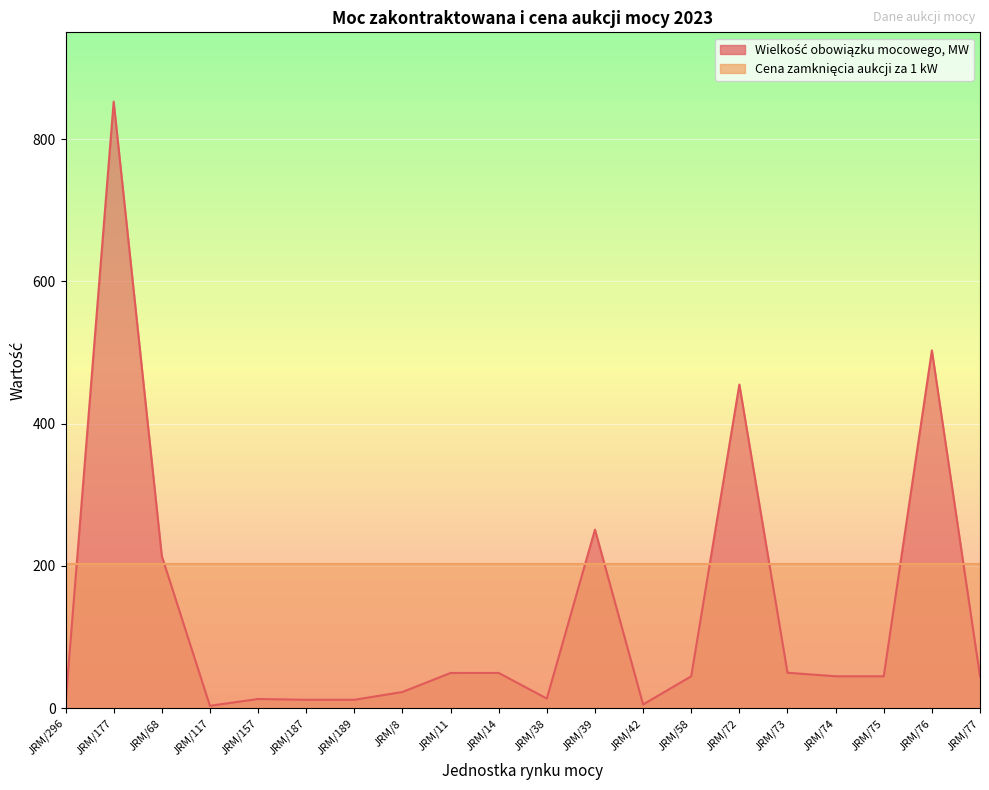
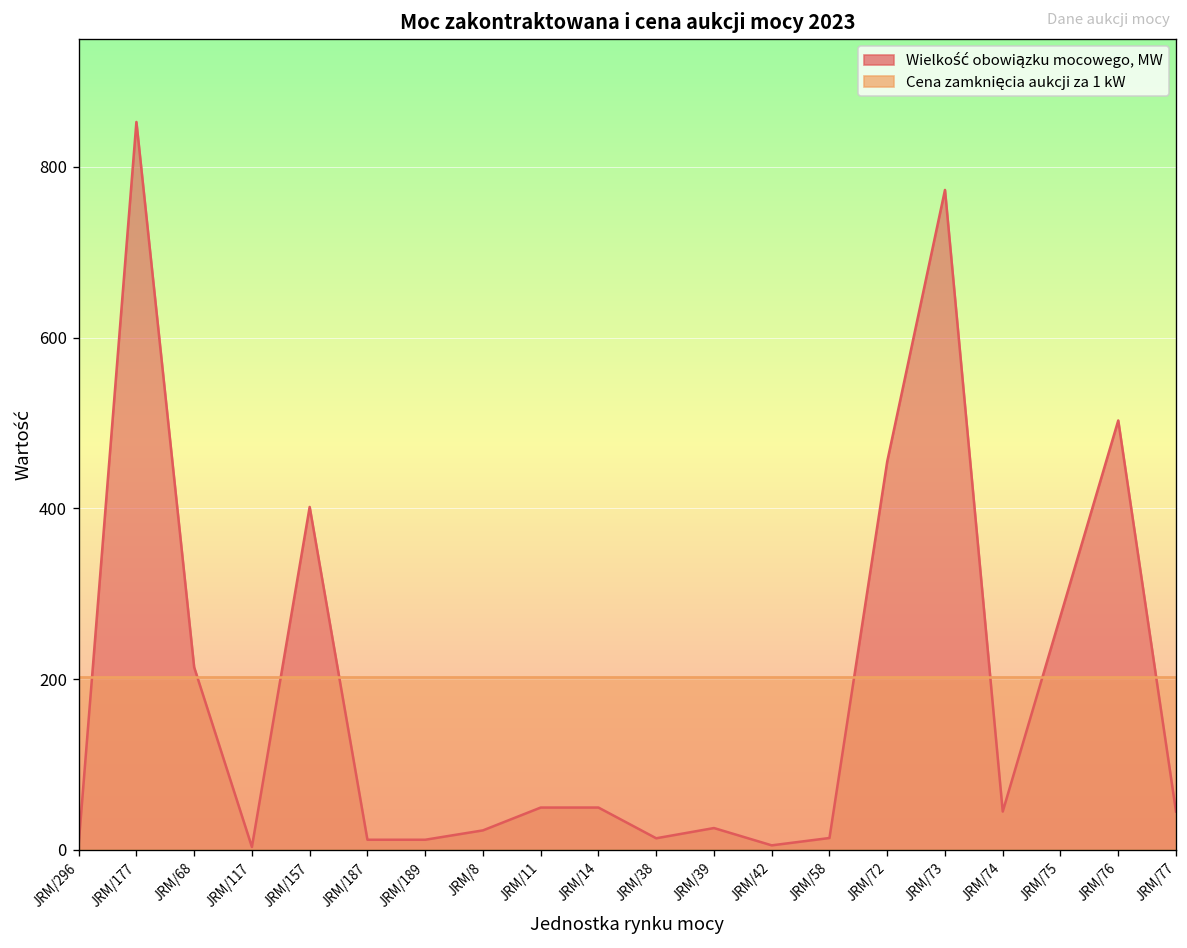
  {
    "Wielkość obowiązku mocowego, MW": {
      "JRM/296": 10,
      "JRM/177": 850,
      "JRM/68": 210,
      "JRM/117": 0,
-     "JRM/157": 10,
+     "JRM/157": 400,
      "JRM/187": 10,
      "JRM/189": 10,
      "JRM/8": 20,
      "JRM/11": 50,
      "JRM/14": 50,
      "JRM/38": 10,
-     "JRM/39": 250,
+     "JRM/39": 30,
      "JRM/42": 10,
-     "JRM/58": 50,
+     "JRM/58": 10,
      "JRM/72": 460,
-     "JRM/73": 50,
+     "JRM/73": 770,
      "JRM/74": 50,
-     "JRM/75": 50,
+     "JRM/75": 270,
      "JRM/76": 500,
      "JRM/77": 50
    },
    "Cena zamknięcia aukcji za 1 kW": {
      "JRM/296": 200,
      "JRM/177": 200,
      "JRM/68": 200,
      "JRM/117": 200,
      "JRM/157": 200,
      "JRM/187": 200,
      "JRM/189": 200,
      "JRM/8": 200,
      "JRM/11": 200,
      "JRM/14": 200,
      "JRM/38": 200,
      "JRM/39": 200,
      "JRM/42": 200,
      "JRM/58": 200,
      "JRM/72": 200,
      "JRM/73": 200,
      "JRM/74": 200,
      "JRM/75": 200,
      "JRM/76": 200,
      "JRM/77": 200
    }
  }
